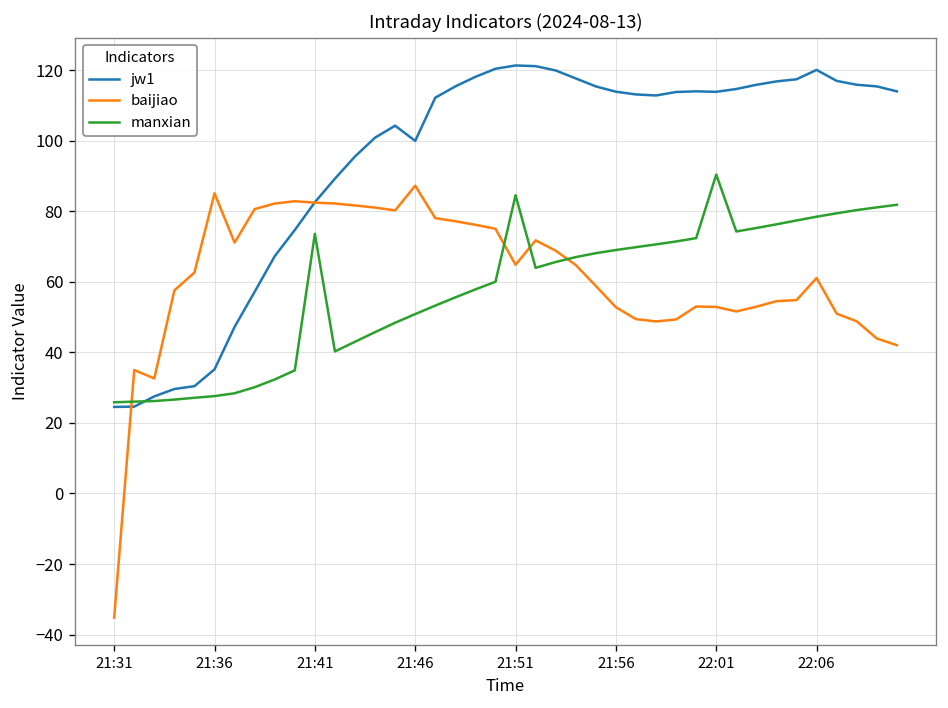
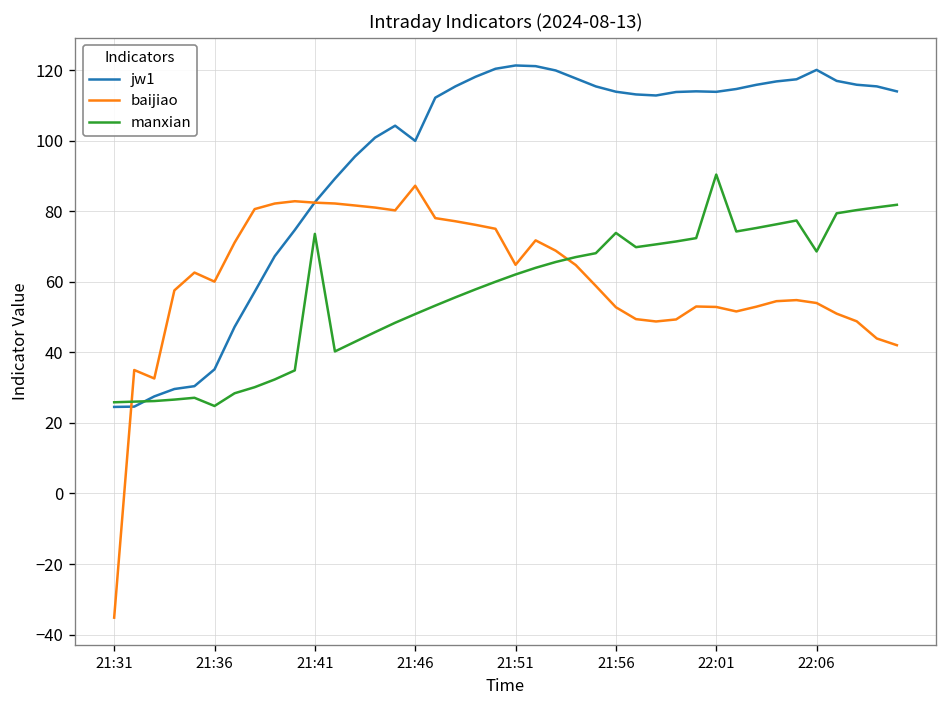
  {
    "jw1": {
      "21:31": 25,
      "21:36": 35,
      "21:46": 100,
      "21:51": 121,
      "21:56": 114,
      "22:01": 114,
      "22:06": 120
    },
    "baijiao": {
      "21:31": -35,
-     "21:36": 85,
+     "21:36": 60,
      "21:46": 87,
      "21:51": 65,
      "21:56": 53,
      "22:01": 53,
-     "22:06": 61
+     "22:06": 54
    },
    "manxian": {
      "21:31": 26,
-     "21:36": 28,
+     "21:36": 25,
      "21:41": 74,
      "21:46": 51,
-     "21:51": 85,
-     "21:56": 69,
+     "21:51": 62,
+     "21:56": 74,
      "22:01": 90,
-     "22:06": 78
+     "22:06": 69
    }
  }
